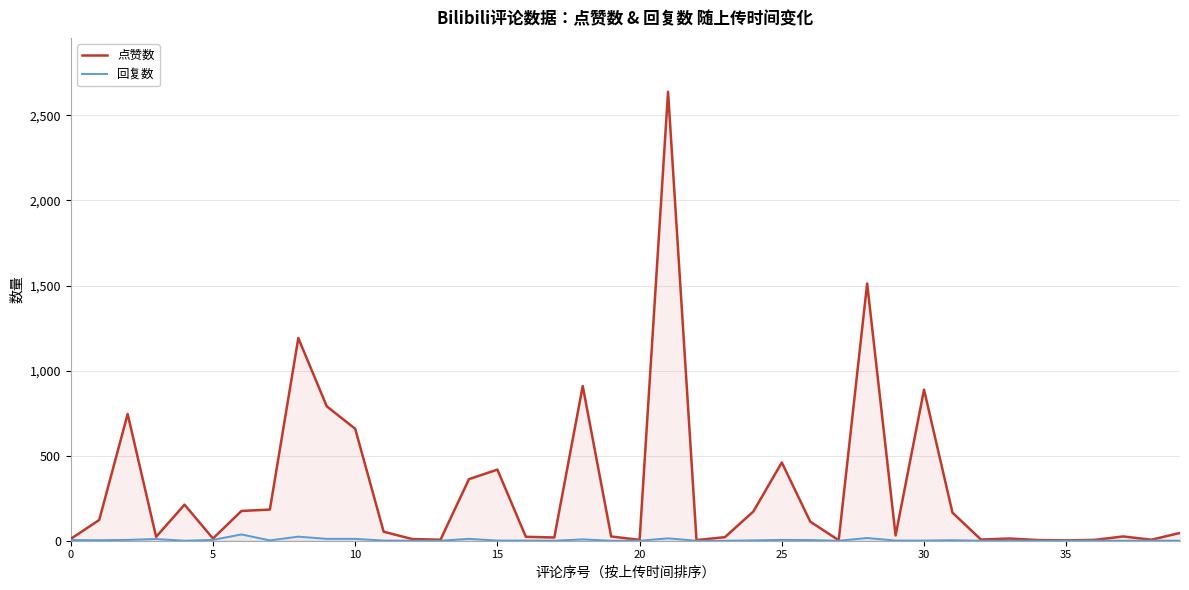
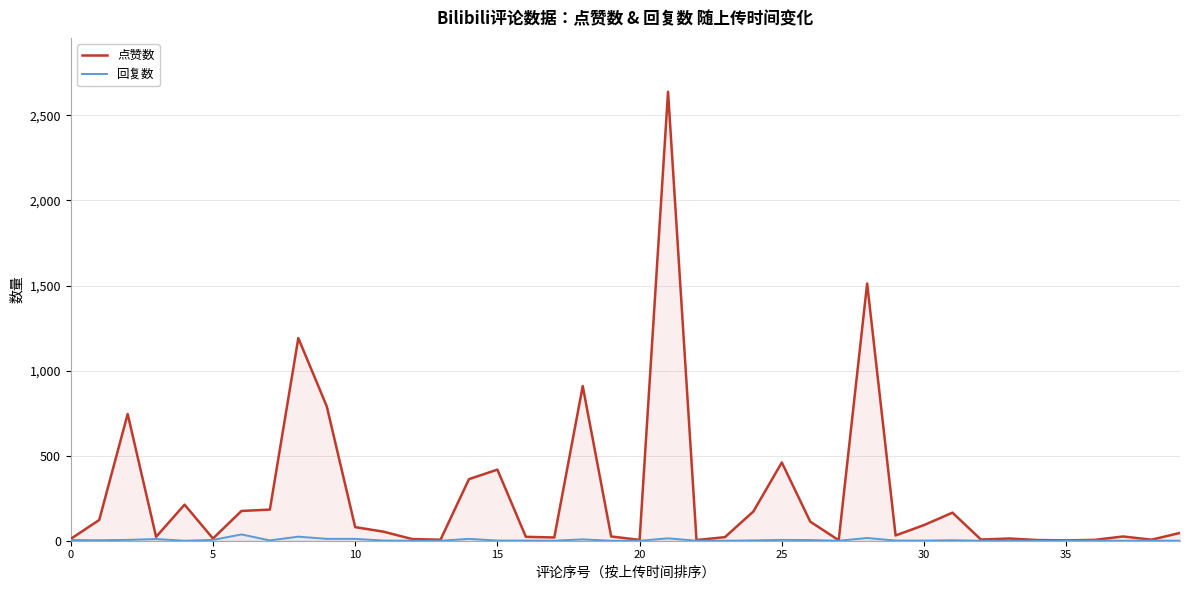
  {
    "点赞数": {
-     "10": 660,
+     "10": 80,
      "15": 420,
      "25": 460,
-     "30": 890
+     "30": 90
    },
    "回复数": {
      "10": 10,
      "15": 0,
      "25": 10,
      "30": 0
    }
  }
